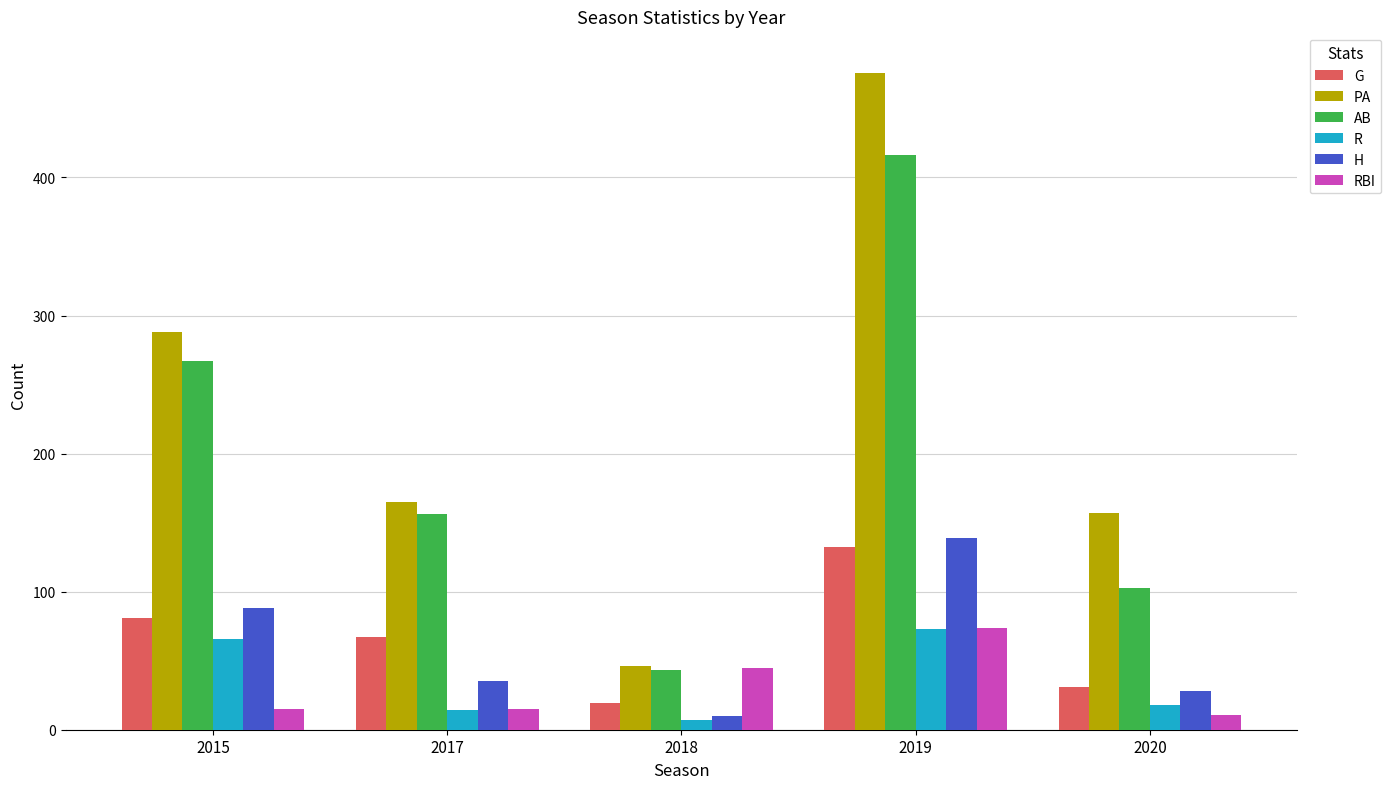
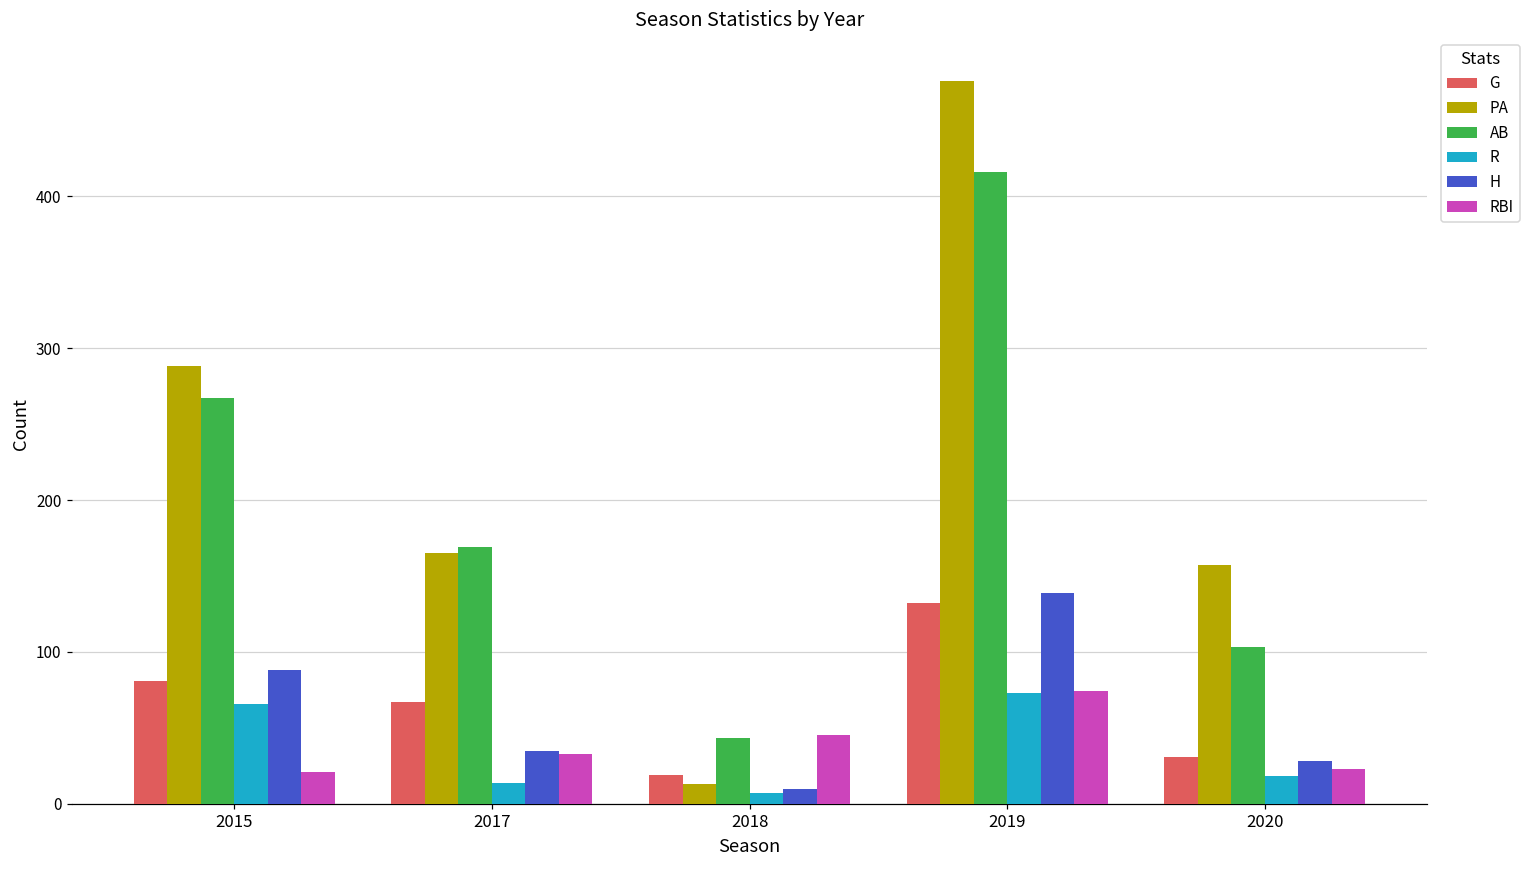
  {
    "G": {
      "2015": 81,
      "2017": 67,
      "2018": 19,
      "2019": 132,
      "2020": 31
    },
    "PA": {
      "2015": 288,
      "2017": 165,
-     "2018": 46,
+     "2018": 13,
      "2019": 476,
      "2020": 157
    },
    "AB": {
      "2015": 267,
-     "2017": 156,
+     "2017": 169,
      "2018": 43,
      "2019": 416,
      "2020": 103
    },
    "R": {
      "2015": 66,
      "2017": 14,
      "2018": 7,
      "2019": 73,
      "2020": 18
    },
    "H": {
      "2015": 88,
      "2017": 35,
      "2018": 10,
      "2019": 139,
      "2020": 28
    },
    "RBI": {
-     "2015": 15,
-     "2017": 15,
+     "2015": 21,
+     "2017": 33,
      "2018": 45,
      "2019": 74,
-     "2020": 11
+     "2020": 23
    }
  }
